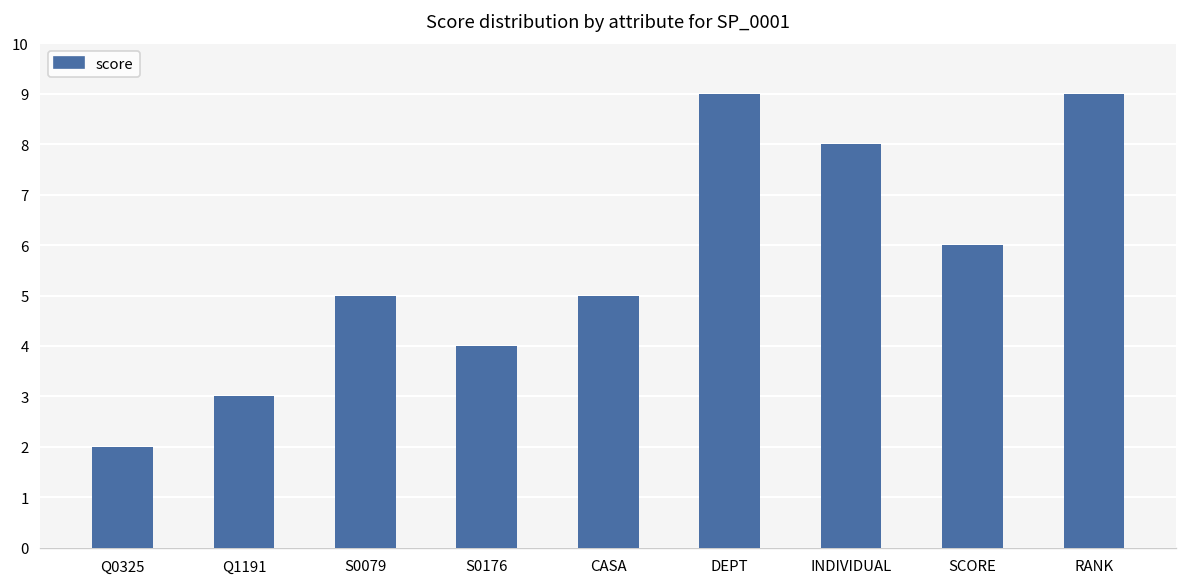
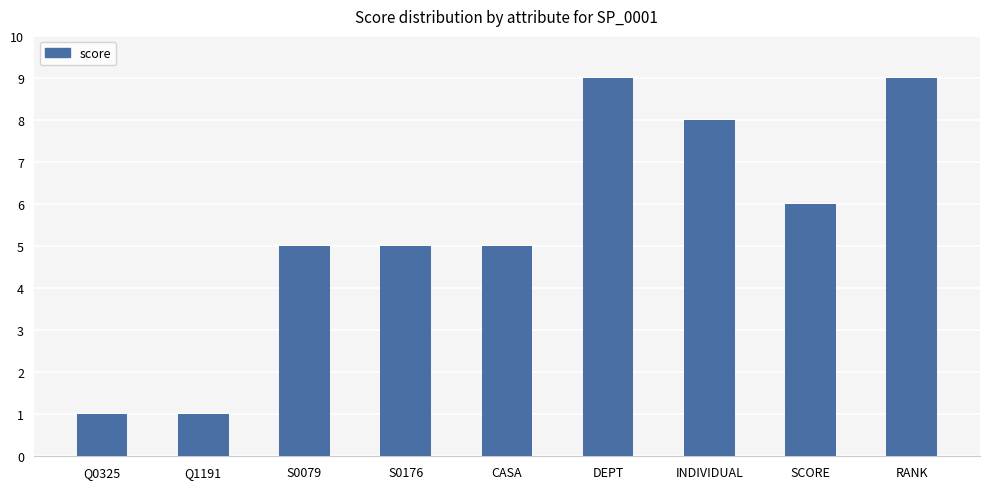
  {
-   "Q0325": 2,
-   "Q1191": 3,
+   "Q0325": 1,
+   "Q1191": 1,
    "S0079": 5,
-   "S0176": 4,
+   "S0176": 5,
    "CASA": 5,
    "DEPT": 9,
    "INDIVIDUAL": 8,
    "SCORE": 6,
    "RANK": 9
  }
